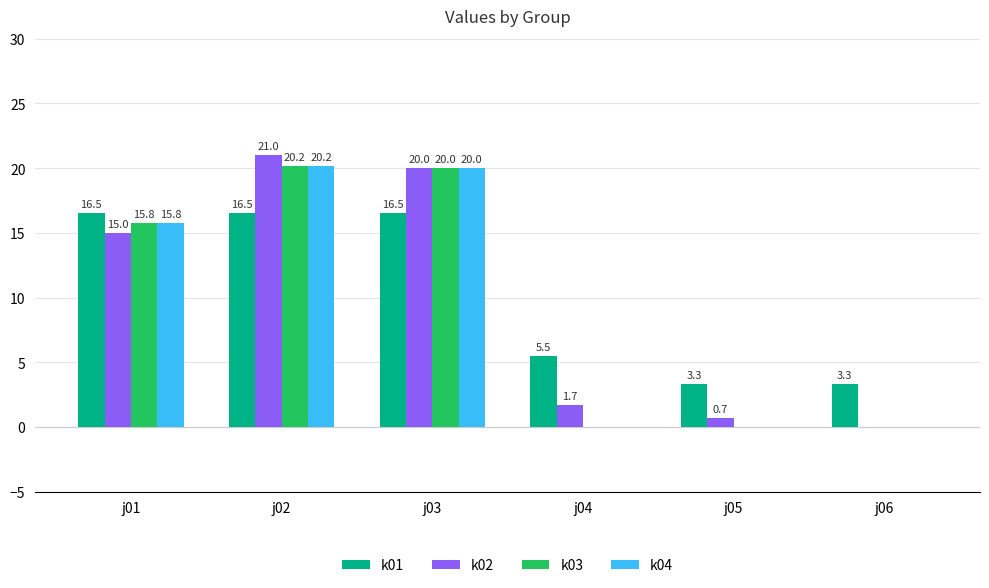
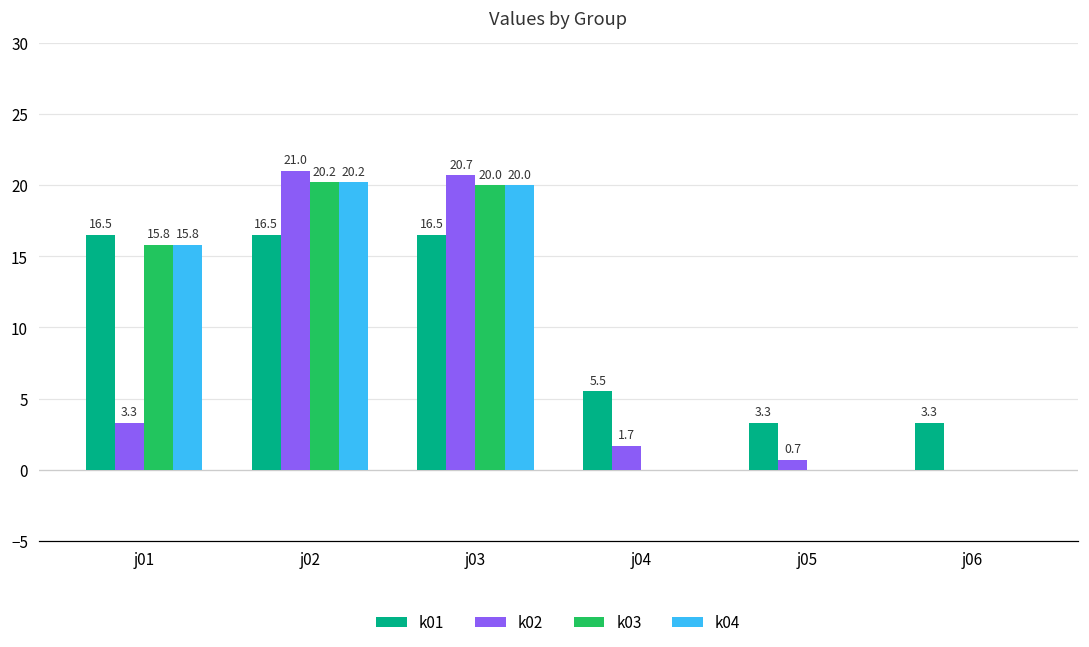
  {
    "k02": {
-     "j01": 15.0,
+     "j01": 3.3,
      "j02": 21.0,
-     "j03": 20.0,
+     "j03": 20.7,
      "j04": 1.7,
      "j05": 0.7
    },
    "k04": {
      "j01": 15.8,
      "j02": 20.2,
      "j03": 20.0
    }
  }
